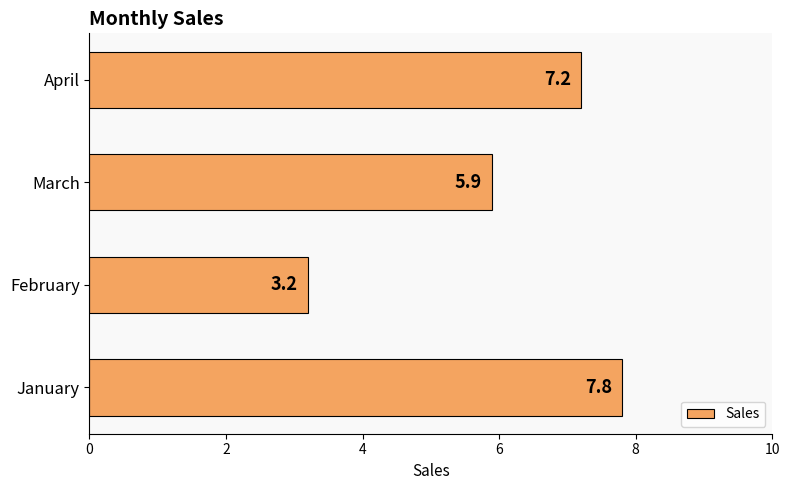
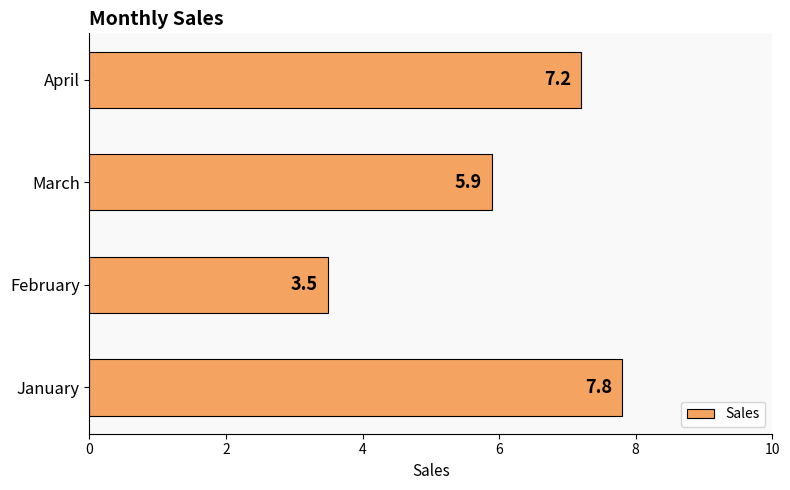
  {
    "April": 7.2,
    "March": 5.9,
-   "February": 3.2,
+   "February": 3.5,
    "January": 7.8
  }
